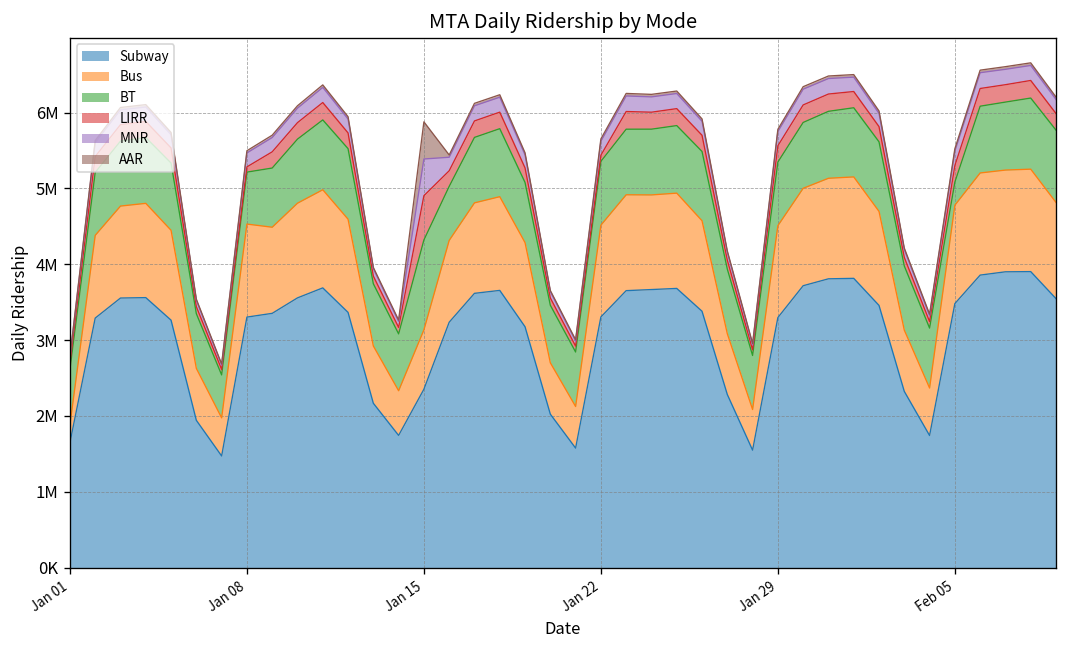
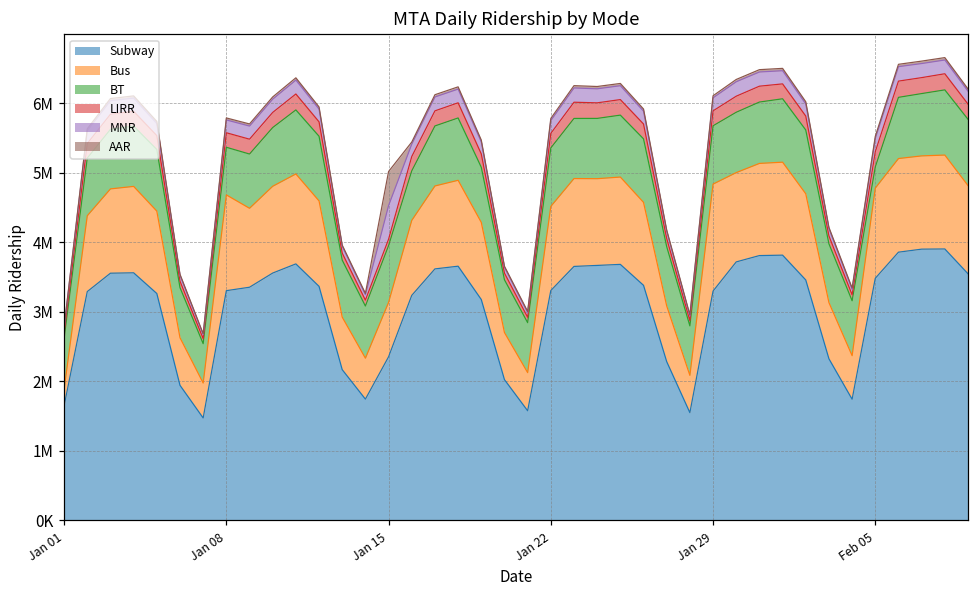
  {
    "Subway": {
      "Jan 01": 1600000,
      "Jan 08": 3300000,
      "Jan 15": 2400000,
      "Jan 22": 3300000,
      "Jan 29": 3300000,
      "Feb 05": 3500000
    },
    "Bus": {
      "Jan 01": 200000,
-     "Jan 08": 1200000,
+     "Jan 08": 1400000,
      "Jan 15": 800000,
      "Jan 22": 1200000,
-     "Jan 29": 1200000,
+     "Jan 29": 1500000,
      "Feb 05": 1300000
    },
    "BT": {
      "Jan 01": 700000,
      "Jan 08": 700000,
-     "Jan 15": 1200000,
+     "Jan 15": 800000,
      "Jan 22": 800000,
      "Jan 29": 800000,
      "Feb 05": 300000
    },
    "LIRR": {
      "Jan 01": 100000,
-     "Jan 08": 100000,
-     "Jan 15": 600000,
-     "Jan 22": 100000,
+     "Jan 08": 200000,
+     "Jan 15": 100000,
+     "Jan 22": 200000,
      "Jan 29": 200000,
      "Feb 05": 200000
    },
    "MNR": {
      "Jan 15": 500000
    },
    "AAR": {
      "Jan 15": 500000
    }
  }
